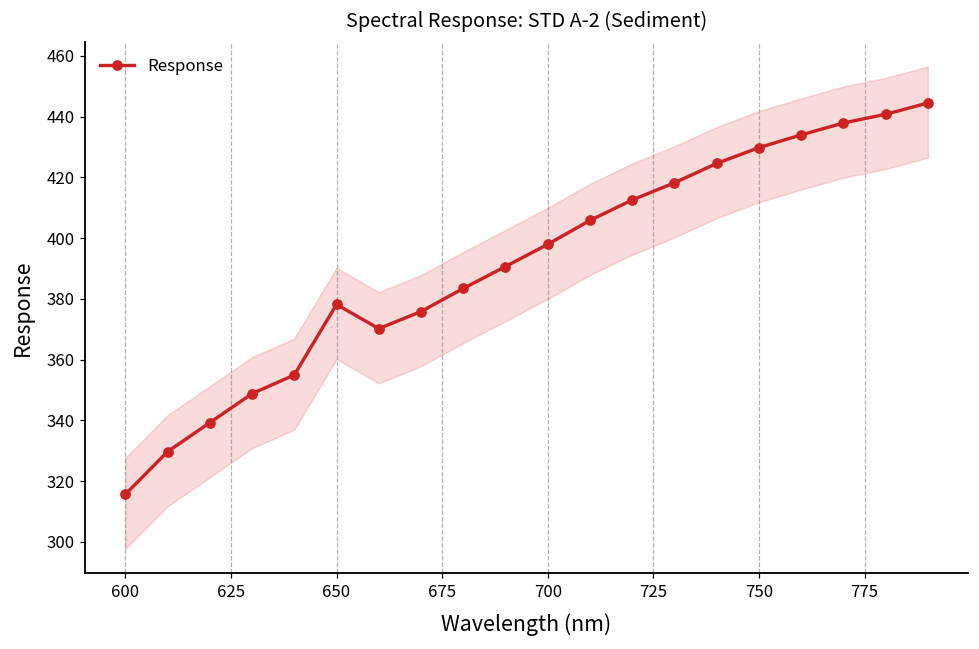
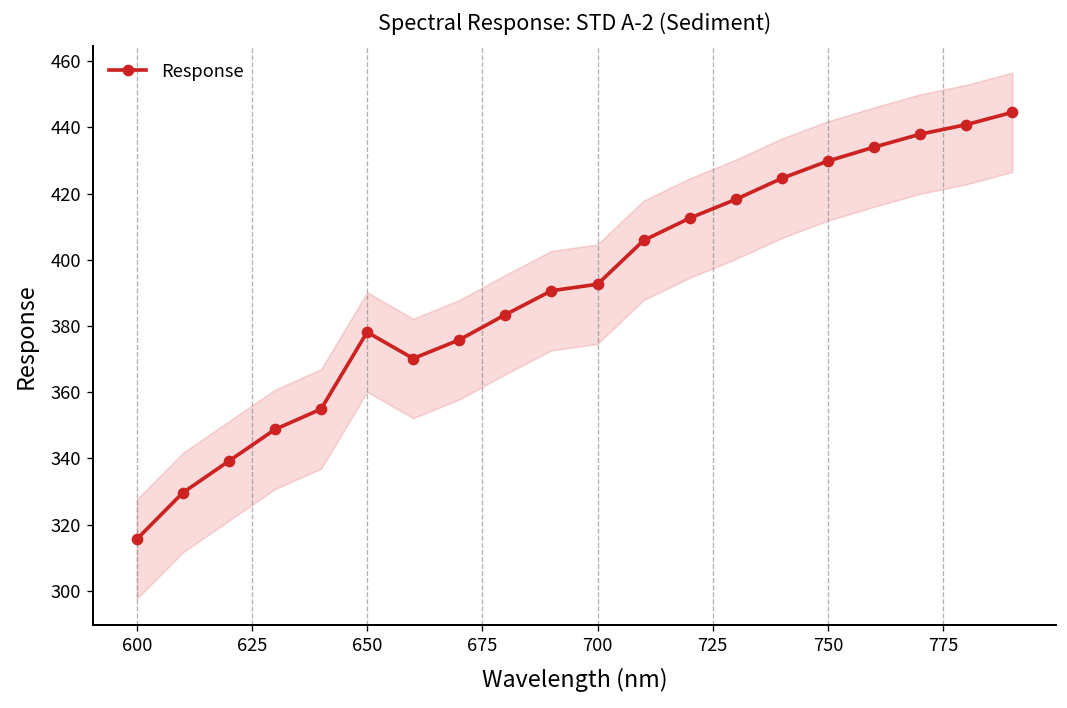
  {
    "Response": {
      "600": 316,
      "650": 378,
-     "700": 398,
+     "700": 393,
      "750": 430
    }
  }
